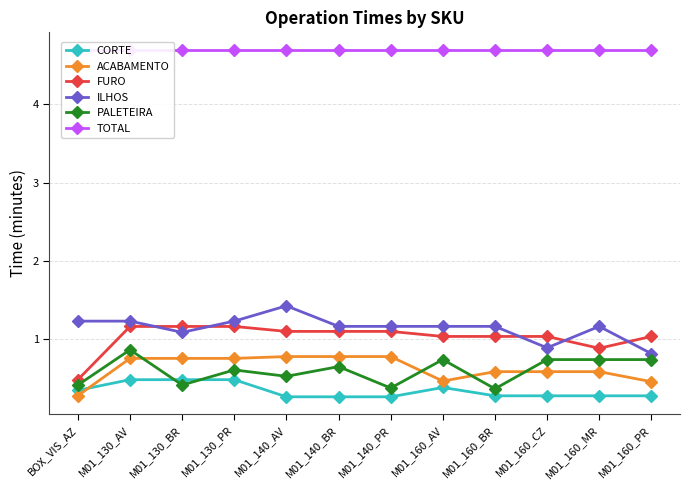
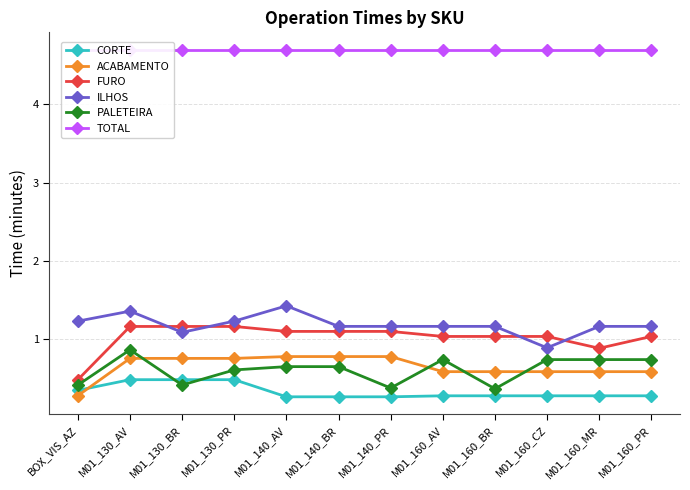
  {
    "CORTE": {
      "BOX_VIS_AZ": 0.3,
      "M01_130_AV": 0.5,
      "M01_130_BR": 0.5,
      "M01_130_PR": 0.5,
      "M01_140_AV": 0.3,
      "M01_140_BR": 0.3,
      "M01_140_PR": 0.3,
-     "M01_160_AV": 0.4,
+     "M01_160_AV": 0.3,
      "M01_160_BR": 0.3,
      "M01_160_CZ": 0.3,
      "M01_160_MR": 0.3,
      "M01_160_PR": 0.3
    },
    "ACABAMENTO": {
      "BOX_VIS_AZ": 0.3,
      "M01_130_AV": 0.7,
      "M01_130_BR": 0.7,
      "M01_130_PR": 0.7,
      "M01_140_AV": 0.8,
      "M01_140_BR": 0.8,
      "M01_140_PR": 0.8,
-     "M01_160_AV": 0.5,
+     "M01_160_AV": 0.6,
      "M01_160_BR": 0.6,
      "M01_160_CZ": 0.6,
      "M01_160_MR": 0.6,
-     "M01_160_PR": 0.5
+     "M01_160_PR": 0.6
    },
    "FURO": {
      "BOX_VIS_AZ": 0.5,
      "M01_130_AV": 1.2,
      "M01_130_BR": 1.2,
      "M01_130_PR": 1.2,
      "M01_140_AV": 1.1,
      "M01_140_BR": 1.1,
      "M01_140_PR": 1.1,
      "M01_160_AV": 1.0,
      "M01_160_BR": 1.0,
      "M01_160_CZ": 1.0,
      "M01_160_MR": 0.9,
      "M01_160_PR": 1.0
    },
    "ILHOS": {
      "BOX_VIS_AZ": 1.2,
-     "M01_130_AV": 1.2,
+     "M01_130_AV": 1.4,
      "M01_130_BR": 1.1,
      "M01_130_PR": 1.2,
      "M01_140_AV": 1.4,
      "M01_140_BR": 1.2,
      "M01_140_PR": 1.2,
      "M01_160_AV": 1.2,
      "M01_160_BR": 1.2,
      "M01_160_CZ": 0.9,
      "M01_160_MR": 1.2,
-     "M01_160_PR": 0.8
+     "M01_160_PR": 1.2
    },
    "PALETEIRA": {
      "BOX_VIS_AZ": 0.4,
      "M01_130_AV": 0.9,
      "M01_130_BR": 0.4,
      "M01_130_PR": 0.6,
-     "M01_140_AV": 0.5,
+     "M01_140_AV": 0.6,
      "M01_140_BR": 0.6,
      "M01_140_PR": 0.4,
      "M01_160_AV": 0.7,
      "M01_160_BR": 0.4,
      "M01_160_CZ": 0.7,
      "M01_160_MR": 0.7,
      "M01_160_PR": 0.7
    },
    "TOTAL": {
      "M01_130_BR": 4.7,
      "M01_130_PR": 4.7,
      "M01_140_AV": 4.7,
      "M01_140_BR": 4.7,
      "M01_140_PR": 4.7,
      "M01_160_AV": 4.7,
      "M01_160_BR": 4.7,
      "M01_160_CZ": 4.7,
      "M01_160_MR": 4.7,
      "M01_160_PR": 4.7
    }
  }
